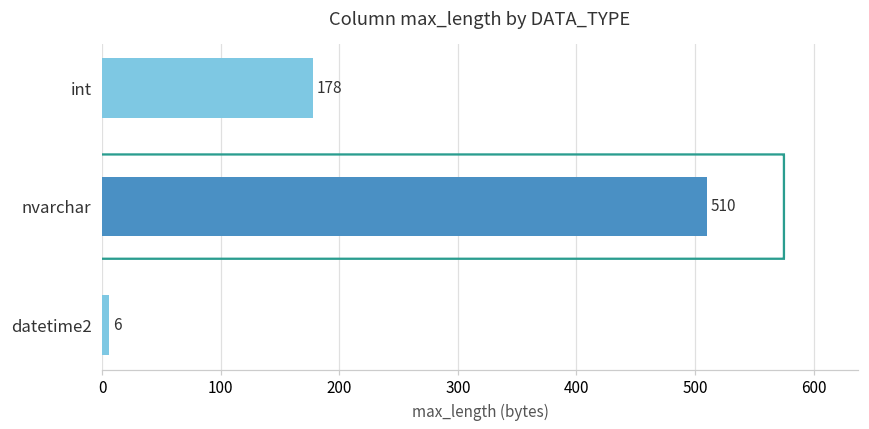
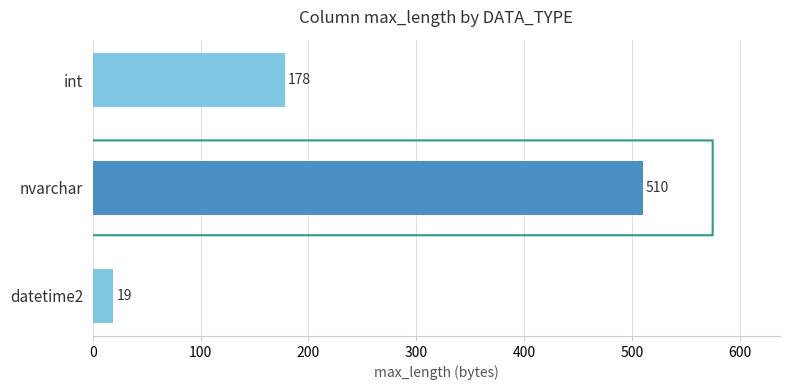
  {
    "int": 178,
    "nvarchar": 510,
-   "datetime2": 6
+   "datetime2": 19
  }
